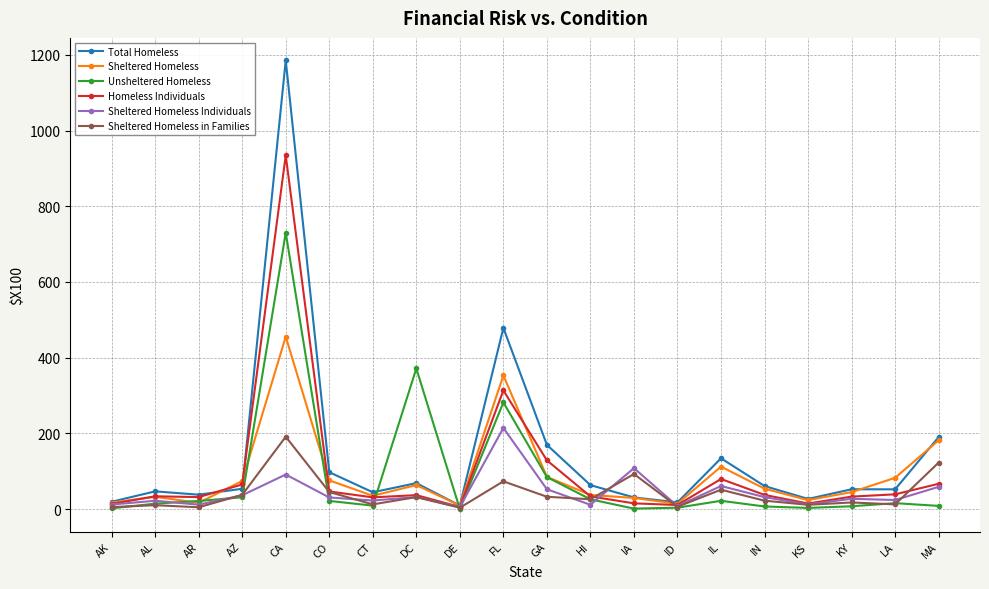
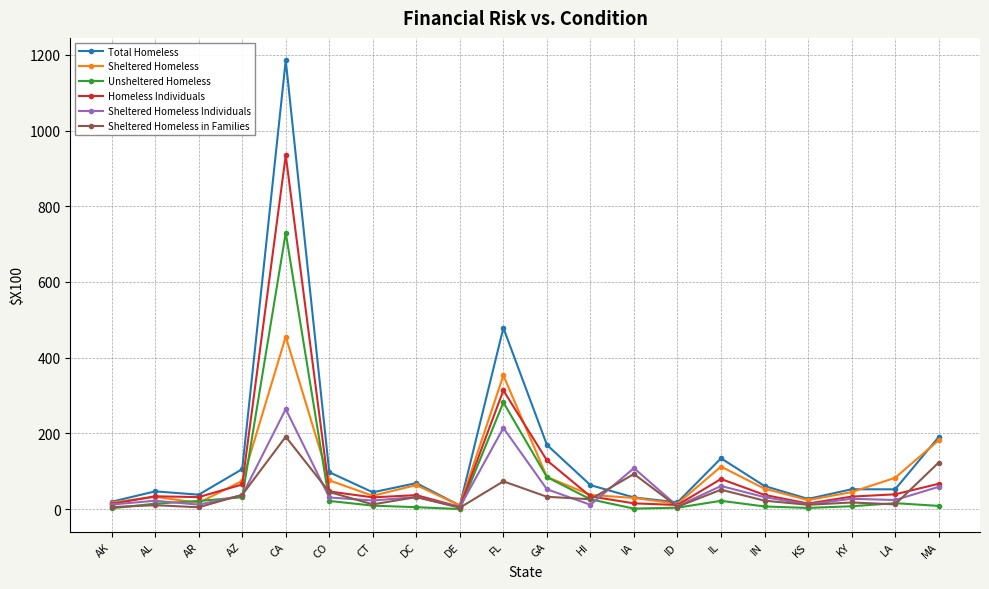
  {
    "Total Homeless": {
      "AL": 50,
-     "AZ": 50,
+     "AZ": 110,
      "CA": 1190,
      "CO": 100,
      "CT": 40,
      "FL": 480,
      "GA": 170,
      "HI": 60,
      "IL": 130,
      "IN": 60,
      "KY": 50,
      "LA": 50,
      "MA": 190
    },
    "Sheltered Homeless": {
      "AZ": 70,
      "CA": 460,
      "CO": 80,
      "FL": 350,
      "IL": 110,
      "IN": 50,
      "KY": 40,
      "LA": 80,
      "MA": 180
    },
    "Unsheltered Homeless": {
      "CA": 730,
      "CO": 20,
-     "DC": 370,
+     "DC": 10,
      "FL": 280,
      "IA": 0,
      "IL": 20,
      "IN": 10,
      "KS": 0,
      "KY": 10,
      "MA": 10
    },
    "Homeless Individuals": {
      "AZ": 70,
      "CA": 930,
      "FL": 310,
      "GA": 130,
      "IA": 20,
      "IL": 80,
      "LA": 40,
      "MA": 70
    },
    "Sheltered Homeless Individuals": {
      "AL": 20,
-     "CA": 90,
+     "CA": 260,
      "CO": 30,
      "CT": 20,
      "FL": 210,
      "GA": 50,
      "HI": 10,
      "IA": 110,
      "IL": 60,
      "LA": 20,
      "MA": 60
    },
    "Sheltered Homeless in Families": {
      "AR": 0,
      "CA": 190,
      "FL": 70,
      "GA": 30,
      "IA": 90,
      "IL": 50,
      "IN": 20,
      "KY": 20,
      "MA": 120
    }
  }
